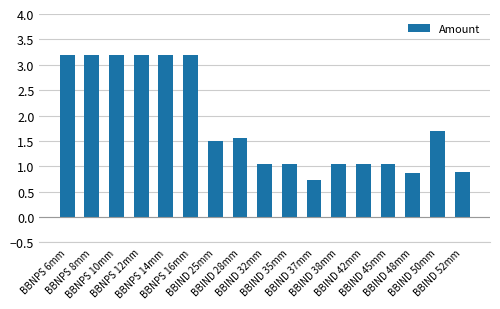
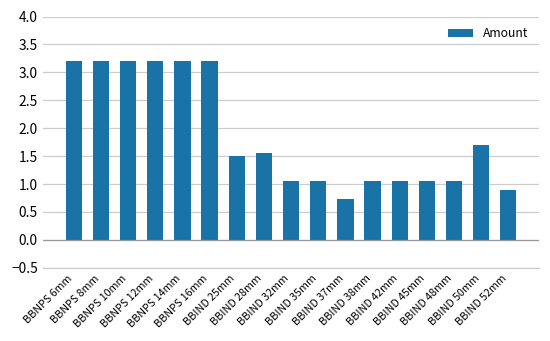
  {
    "BBNPS 6mm": 3.2,
    "BBNPS 8mm": 3.2,
    "BBNPS 10mm": 3.2,
    "BBNPS 12mm": 3.2,
    "BBNPS 14mm": 3.2,
    "BBNPS 16mm": 3.2,
    "BBIND 25mm": 1.5,
    "BBIND 28mm": 1.6,
    "BBIND 32mm": 1.1,
    "BBIND 35mm": 1.1,
    "BBIND 37mm": 0.7,
    "BBIND 38mm": 1.1,
    "BBIND 42mm": 1.1,
    "BBIND 45mm": 1.1,
-   "BBIND 48mm": 0.9,
+   "BBIND 48mm": 1.1,
    "BBIND 50mm": 1.7,
    "BBIND 52mm": 0.9
  }
